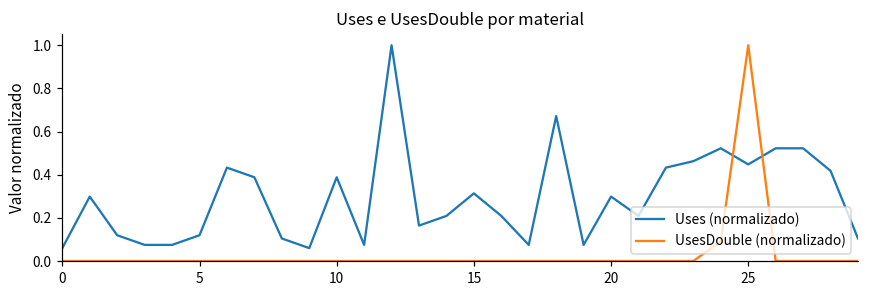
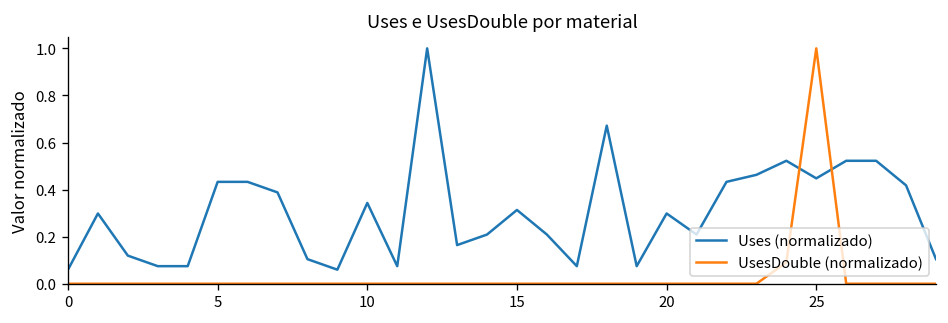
  {
    "Uses (normalizado)": {
      "0": 0.06,
-     "5": 0.12,
-     "10": 0.39,
+     "5": 0.43,
+     "10": 0.34,
      "15": 0.31,
      "20": 0.30,
      "25": 0.45
    },
    "UsesDouble (normalizado)": {
      "0": 0.00,
      "5": 0.00,
      "10": 0.00,
      "15": 0.00,
      "20": 0.00,
      "25": 1.00
    }
  }
